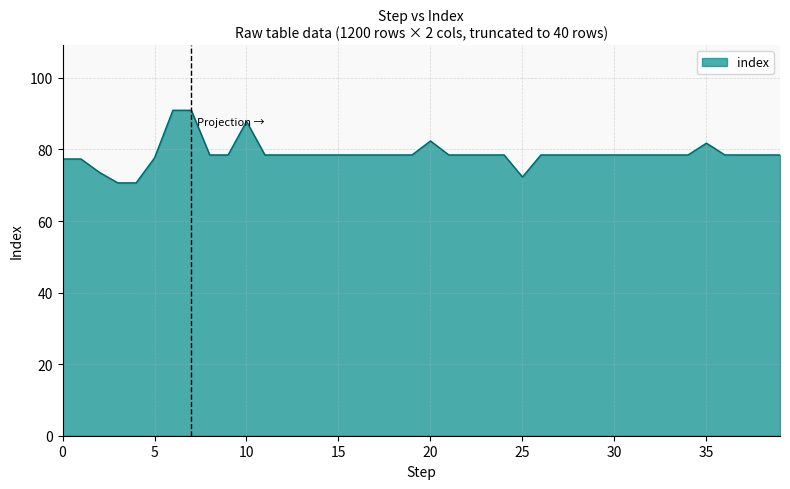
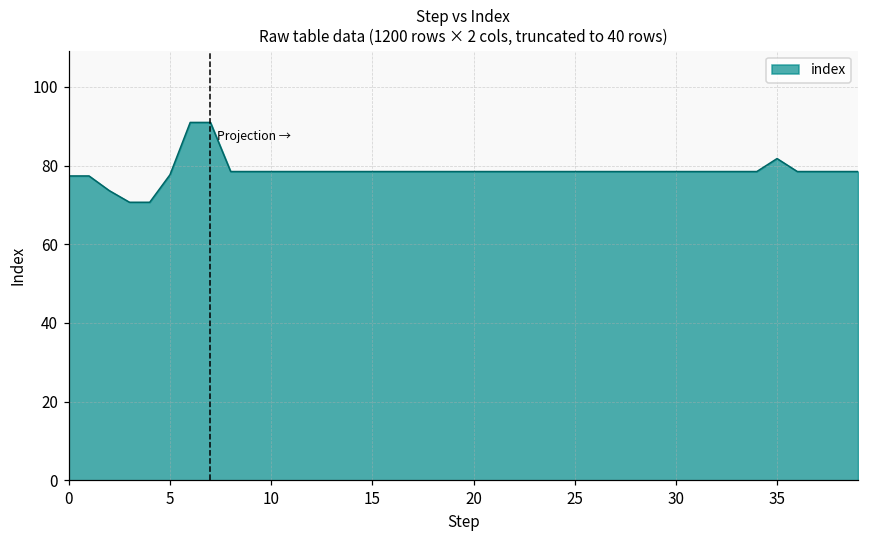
  {
    "0": 77,
    "5": 78,
-   "10": 88,
+   "10": 78,
    "15": 78,
-   "20": 82,
-   "25": 72,
+   "20": 78,
+   "25": 78,
    "30": 78,
    "35": 82
  }
